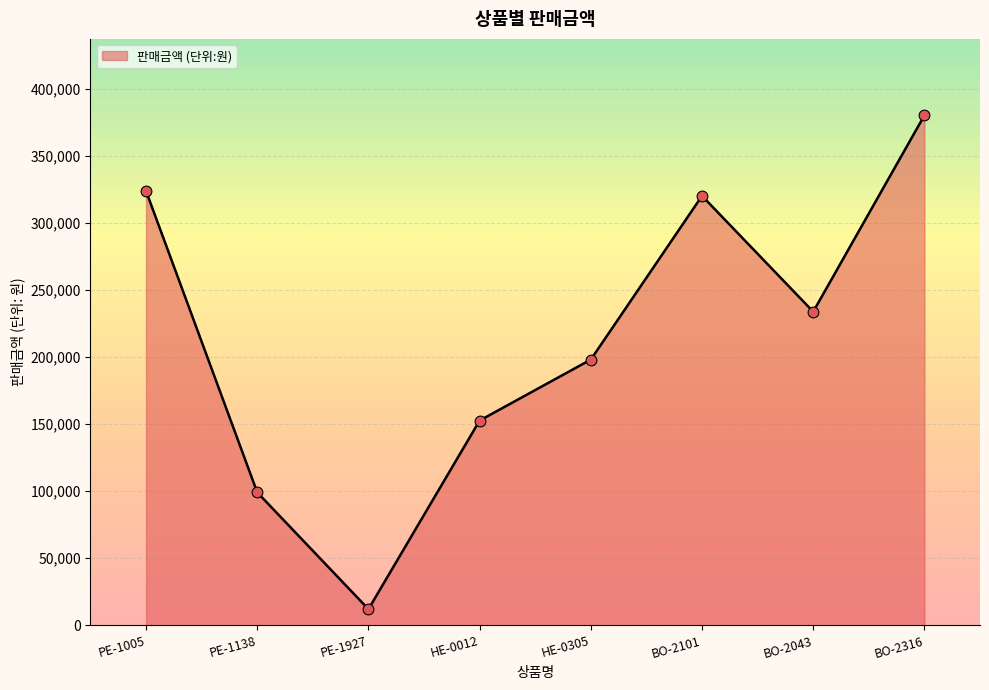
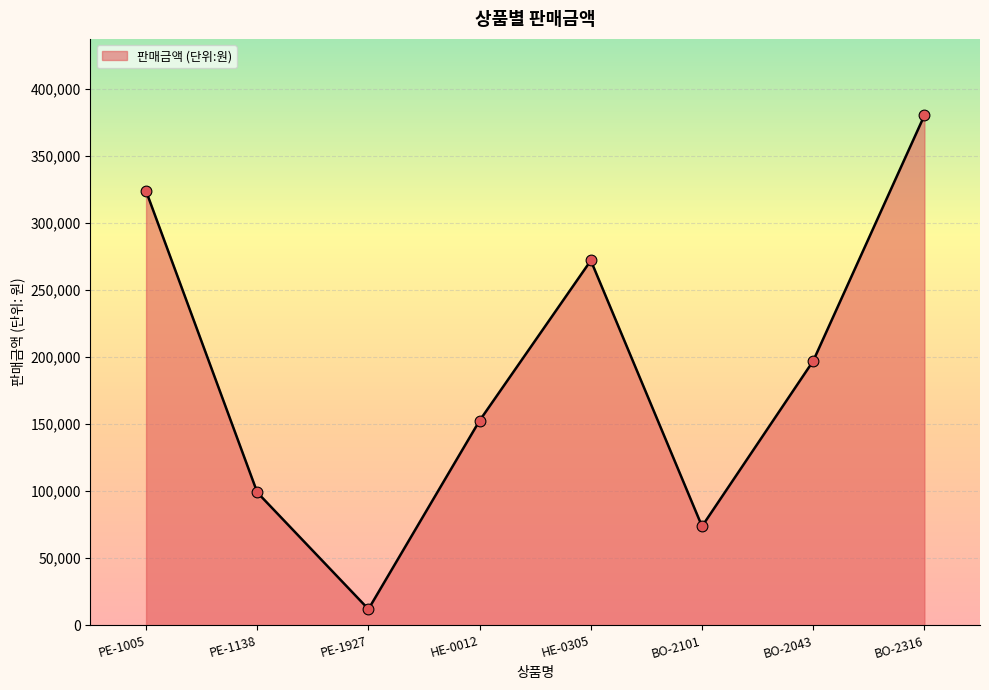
  {
    "PE-1005": "324,000",
    "PE-1138": "99,000",
    "PE-1927": "12,000",
    "HE-0012": "153,000",
-   "HE-0305": "198,000",
-   "BO-2101": "320,000",
-   "BO-2043": "234,000",
+   "HE-0305": "272,000",
+   "BO-2101": "74,000",
+   "BO-2043": "197,000",
    "BO-2316": "380,000"
  }
